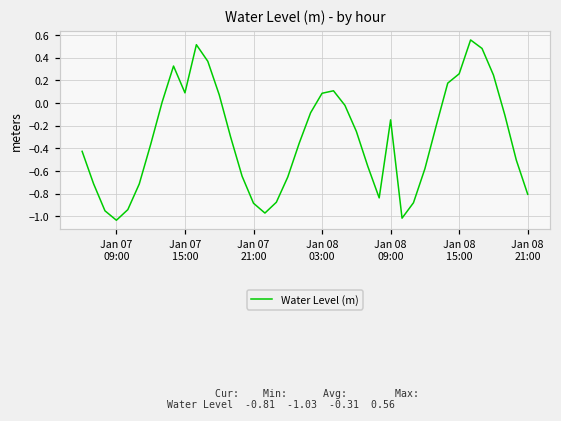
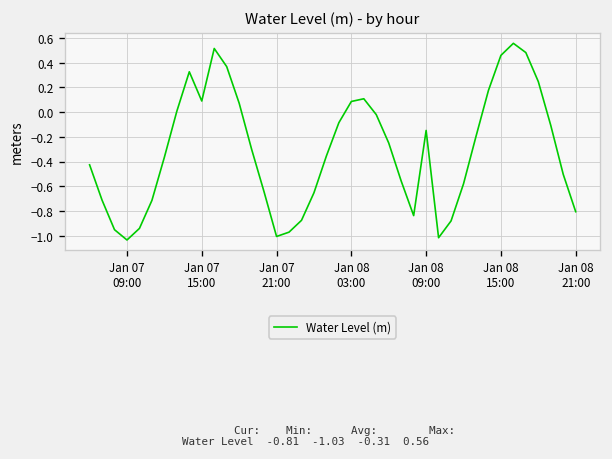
  {
    "Jan 07 09:00": -1.03,
    "Jan 07 15:00": 0.09,
-   "Jan 07 21:00": -0.88,
+   "Jan 07 21:00": -1.01,
    "Jan 08 03:00": 0.09,
    "Jan 08 09:00": -0.15,
-   "Jan 08 15:00": 0.26,
+   "Jan 08 15:00": 0.46,
    "Jan 08 21:00": -0.81
  }
